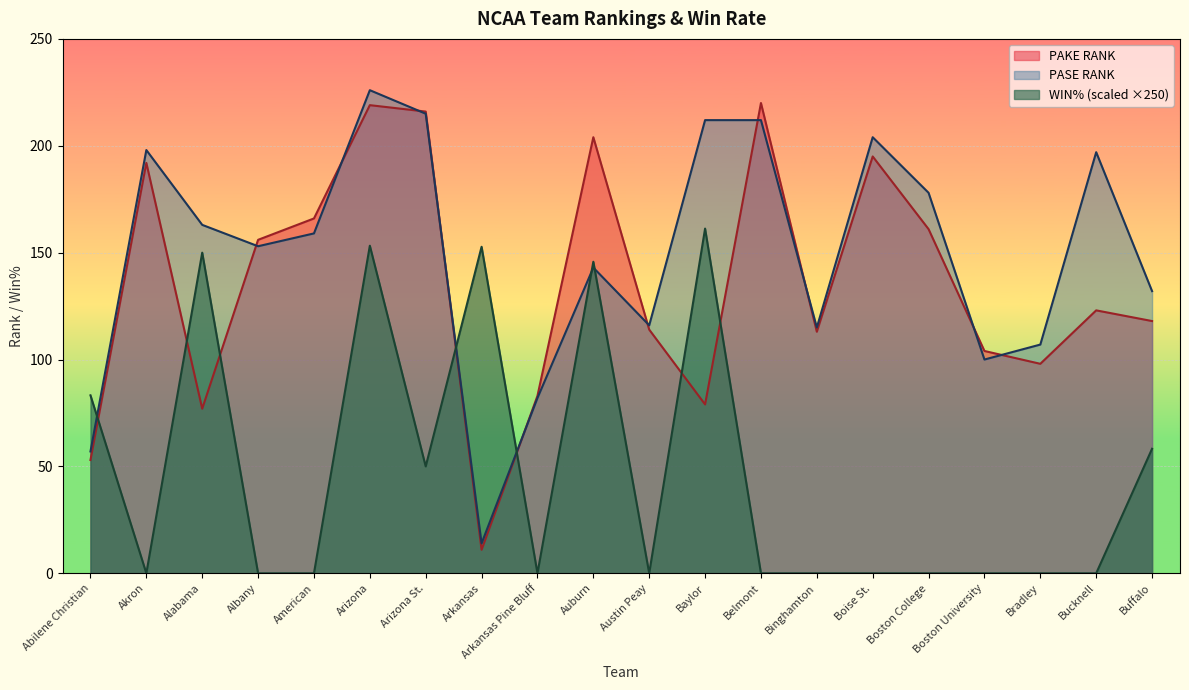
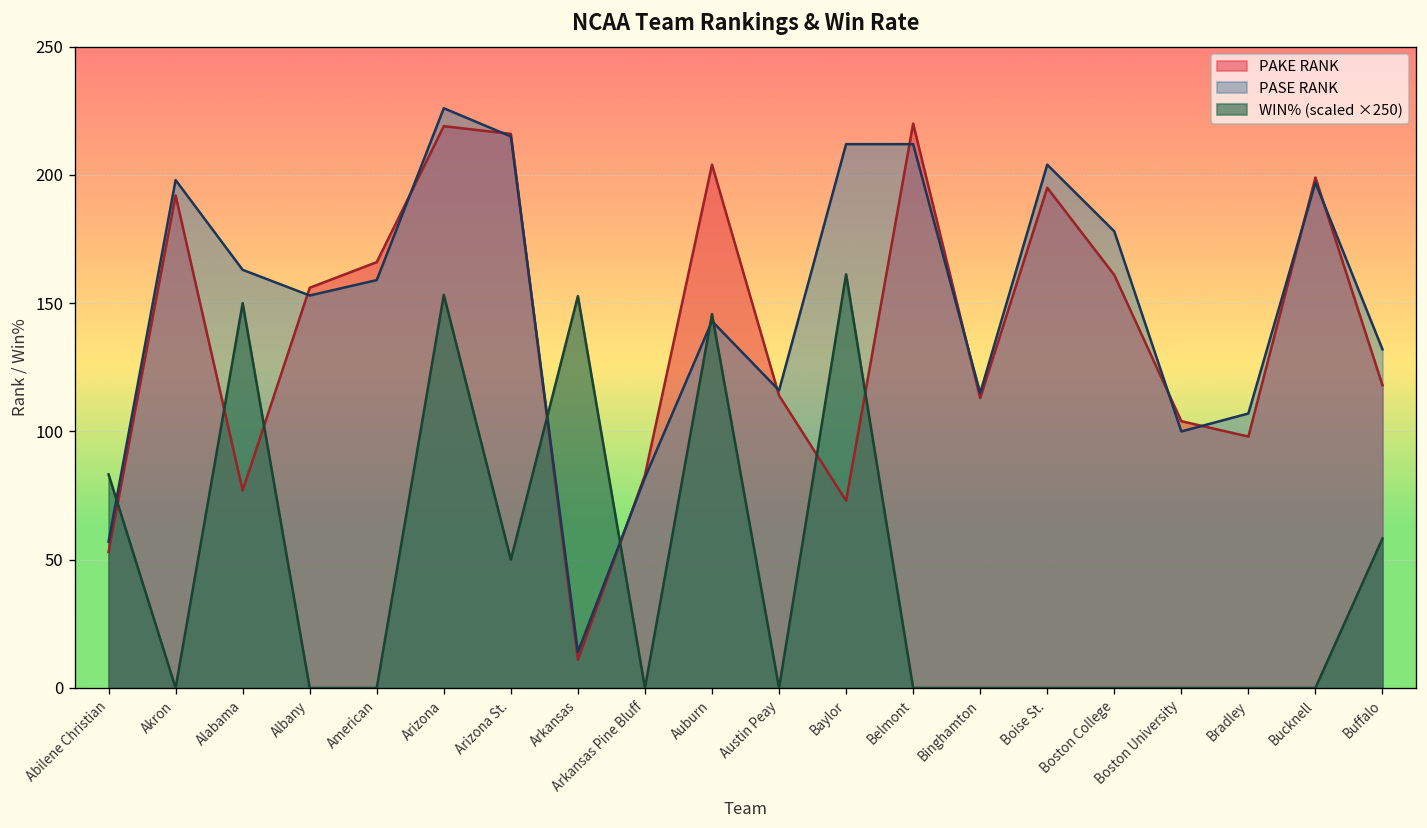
  {
    "PAKE RANK": {
      "Abilene Christian": 53,
      "Akron": 192,
      "Alabama": 77,
      "Albany": 156,
      "American": 166,
      "Arizona": 219,
      "Arkansas": 11,
      "Auburn": 204,
      "Austin Peay": 114,
-     "Baylor": 79,
+     "Baylor": 73,
      "Belmont": 220,
      "Binghamton": 113,
      "Boise St.": 195,
      "Boston College": 161,
      "Boston University": 104,
      "Bradley": 98,
-     "Bucknell": 123,
+     "Bucknell": 199,
      "Buffalo": 118
    },
    "PASE RANK": {
      "Abilene Christian": 57,
      "Akron": 198,
      "Alabama": 163,
      "Albany": 153,
      "American": 159,
      "Arizona": 226,
      "Arkansas": 14,
      "Auburn": 143,
      "Austin Peay": 116,
      "Baylor": 212,
      "Belmont": 212,
      "Binghamton": 115,
      "Boise St.": 204,
      "Boston College": 178,
      "Boston University": 100,
      "Bradley": 107,
      "Bucknell": 197,
      "Buffalo": 132
    },
    "WIN% (scaled ×250)": {
      "Abilene Christian": 83,
      "Akron": 0,
      "Alabama": 150,
      "Albany": 0,
      "American": 0,
      "Arizona": 153,
      "Arizona St.": 50,
      "Arkansas": 153,
      "Arkansas Pine Bluff": 0,
      "Auburn": 146,
      "Austin Peay": 0,
      "Baylor": 161,
      "Belmont": 0,
      "Binghamton": 0,
      "Boise St.": 0,
      "Boston College": 0,
      "Boston University": 0,
      "Bradley": 0,
      "Bucknell": 0,
      "Buffalo": 58
    }
  }
